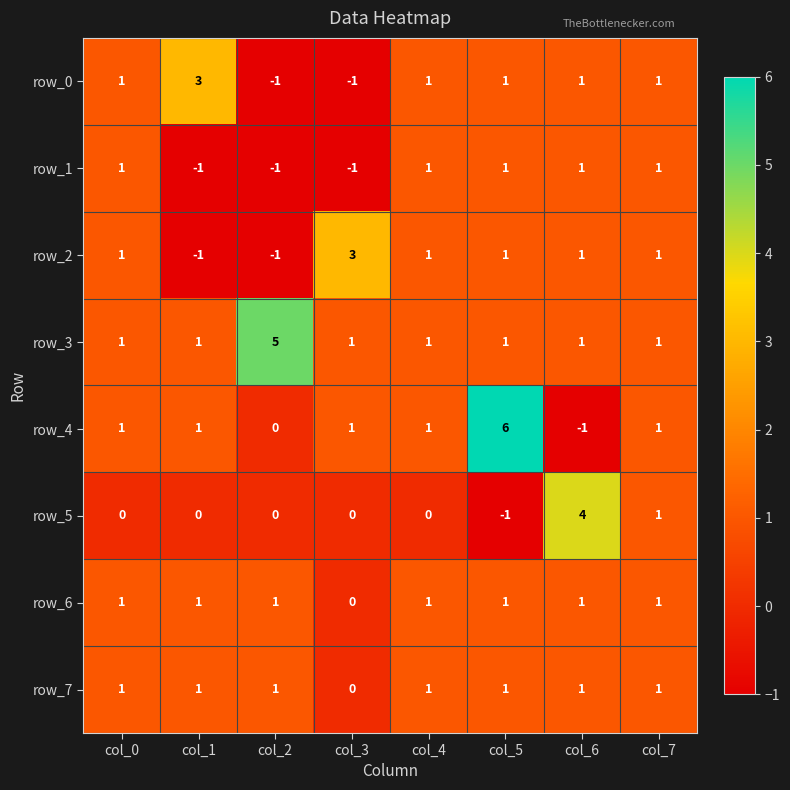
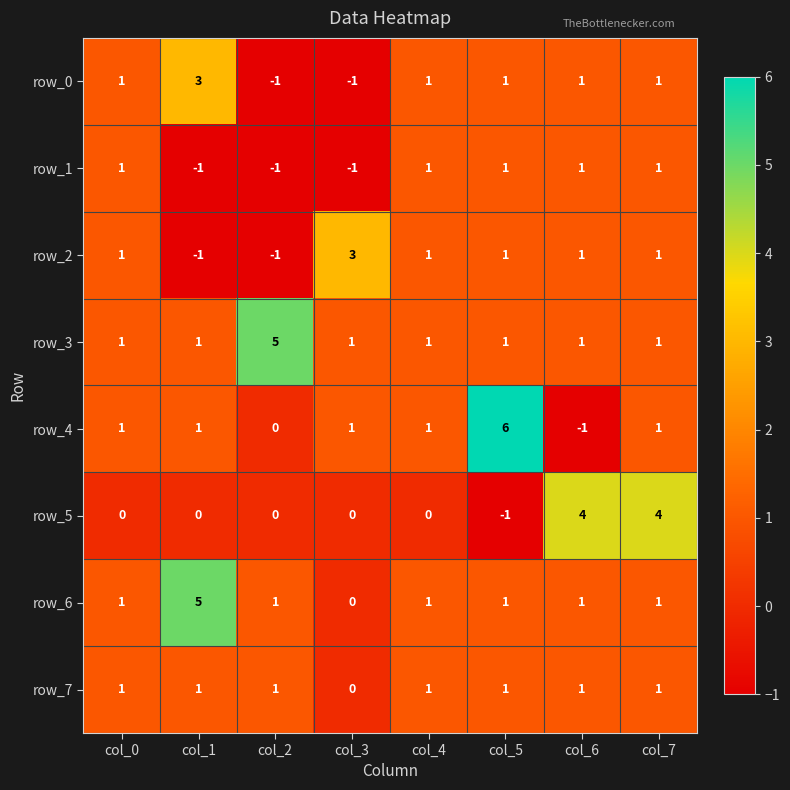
  {
    "row_0": {
      "col_0": 1,
      "col_1": 3,
      "col_2": -1,
      "col_3": -1,
      "col_4": 1,
      "col_5": 1,
      "col_6": 1,
      "col_7": 1
    },
    "row_1": {
      "col_0": 1,
      "col_1": -1,
      "col_2": -1,
      "col_3": -1,
      "col_4": 1,
      "col_5": 1,
      "col_6": 1,
      "col_7": 1
    },
    "row_2": {
      "col_0": 1,
      "col_1": -1,
      "col_2": -1,
      "col_3": 3,
      "col_4": 1,
      "col_5": 1,
      "col_6": 1,
      "col_7": 1
    },
    "row_3": {
      "col_0": 1,
      "col_1": 1,
      "col_2": 5,
      "col_3": 1,
      "col_4": 1,
      "col_5": 1,
      "col_6": 1,
      "col_7": 1
    },
    "row_4": {
      "col_0": 1,
      "col_1": 1,
      "col_2": 0,
      "col_3": 1,
      "col_4": 1,
      "col_5": 6,
      "col_6": -1,
      "col_7": 1
    },
    "row_5": {
      "col_0": 0,
      "col_1": 0,
      "col_2": 0,
      "col_3": 0,
      "col_4": 0,
      "col_5": -1,
      "col_6": 4,
-     "col_7": 1
+     "col_7": 4
    },
    "row_6": {
      "col_0": 1,
-     "col_1": 1,
+     "col_1": 5,
      "col_2": 1,
      "col_3": 0,
      "col_4": 1,
      "col_5": 1,
      "col_6": 1,
      "col_7": 1
    },
    "row_7": {
      "col_0": 1,
      "col_1": 1,
      "col_2": 1,
      "col_3": 0,
      "col_4": 1,
      "col_5": 1,
      "col_6": 1,
      "col_7": 1
    }
  }
